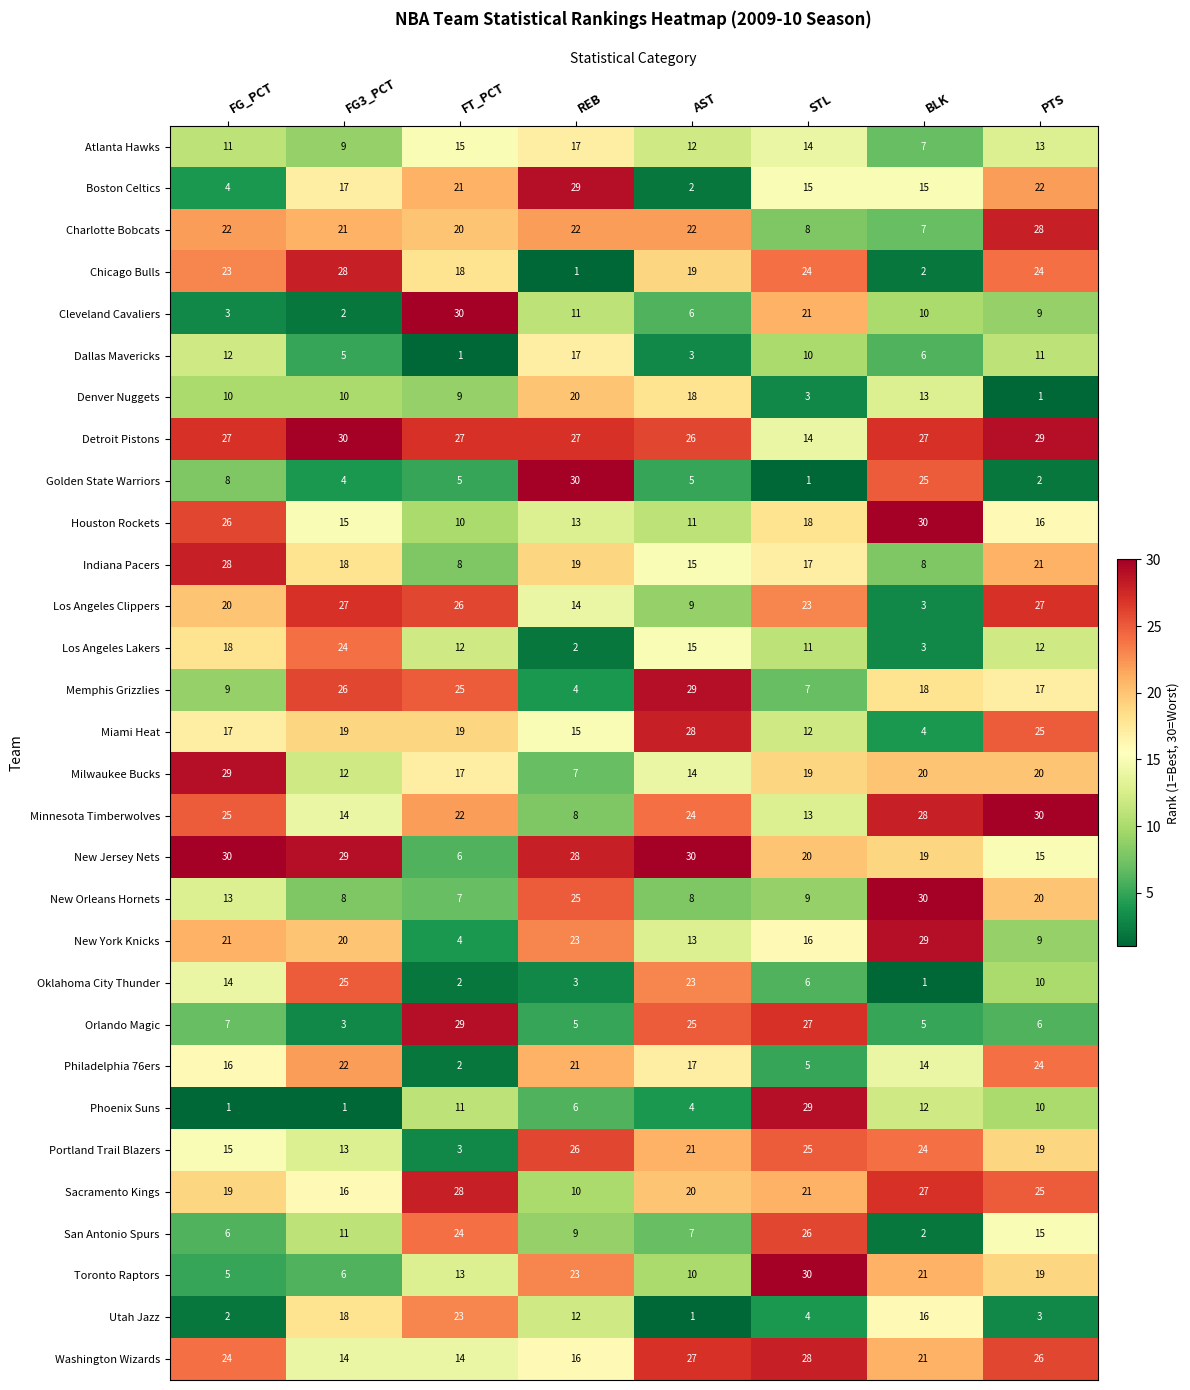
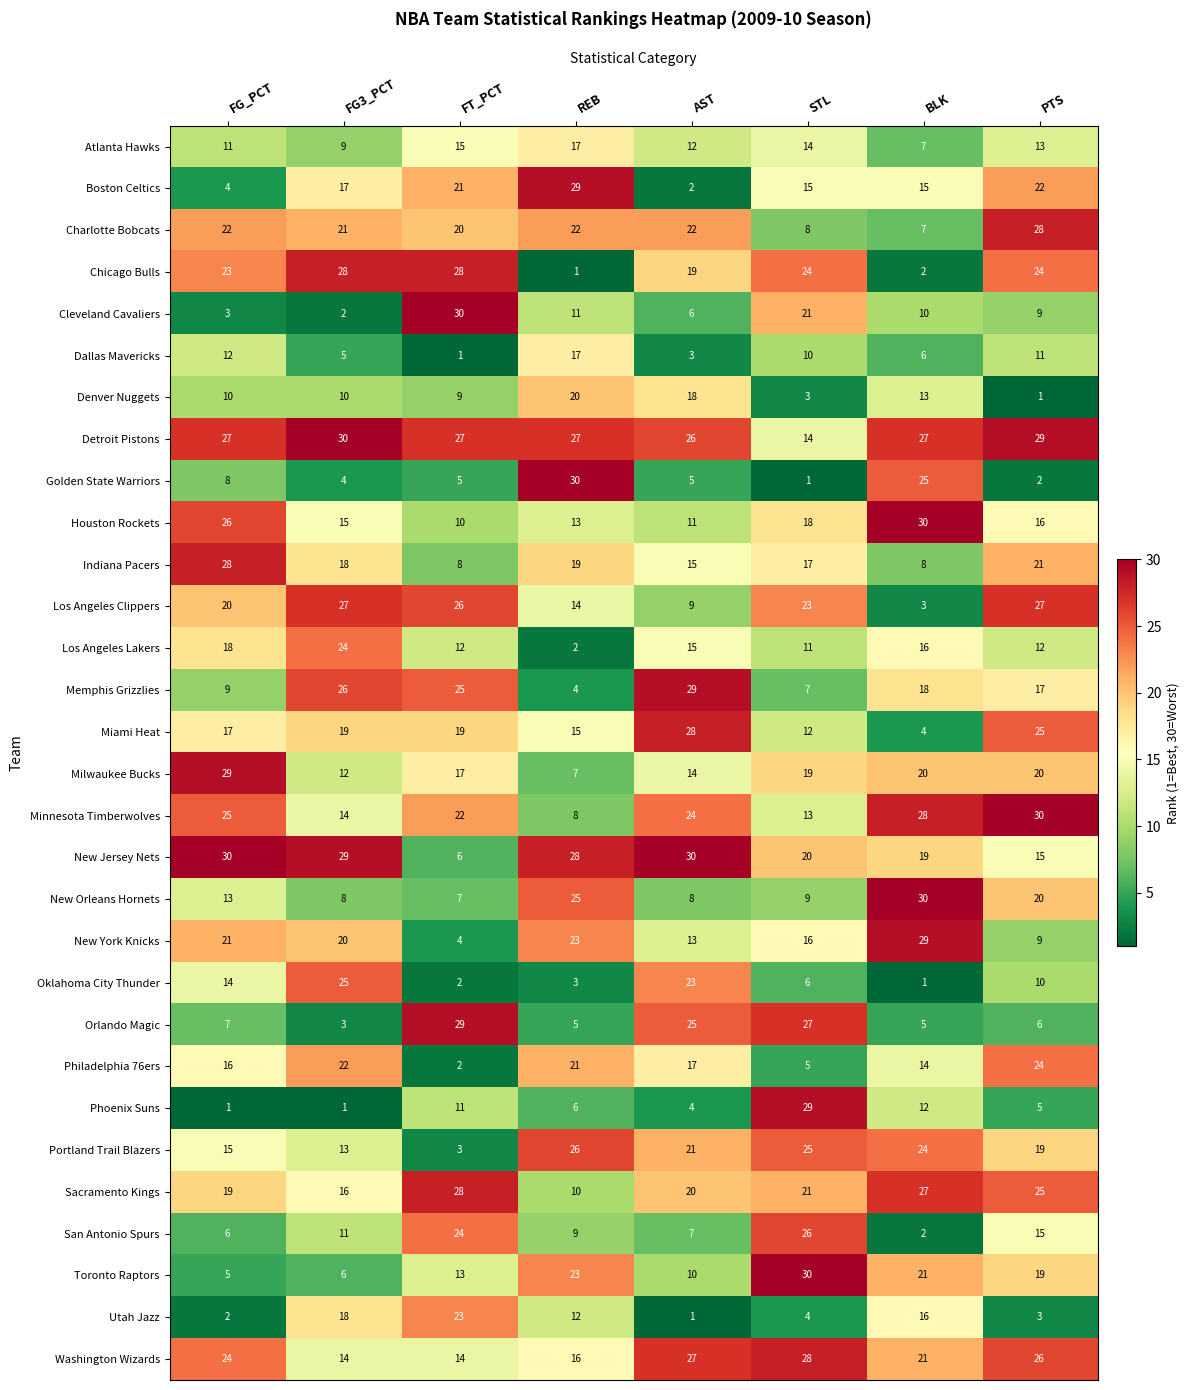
  {
    "Chicago Bulls": {
      "FG_PCT": 23,
      "FG3_PCT": 28,
-     "FT_PCT": 18,
+     "FT_PCT": 28,
      "REB": 1,
      "AST": 19,
      "STL": 24,
      "BLK": 2,
      "PTS": 24
    },
    "Los Angeles Lakers": {
      "FG_PCT": 18,
      "FG3_PCT": 24,
      "FT_PCT": 12,
      "REB": 2,
      "AST": 15,
      "STL": 11,
-     "BLK": 3,
+     "BLK": 16,
      "PTS": 12
    },
    "Phoenix Suns": {
      "FG_PCT": 1,
      "FG3_PCT": 1,
      "FT_PCT": 11,
      "REB": 6,
      "AST": 4,
      "STL": 29,
      "BLK": 12,
-     "PTS": 10
+     "PTS": 5
    }
  }
